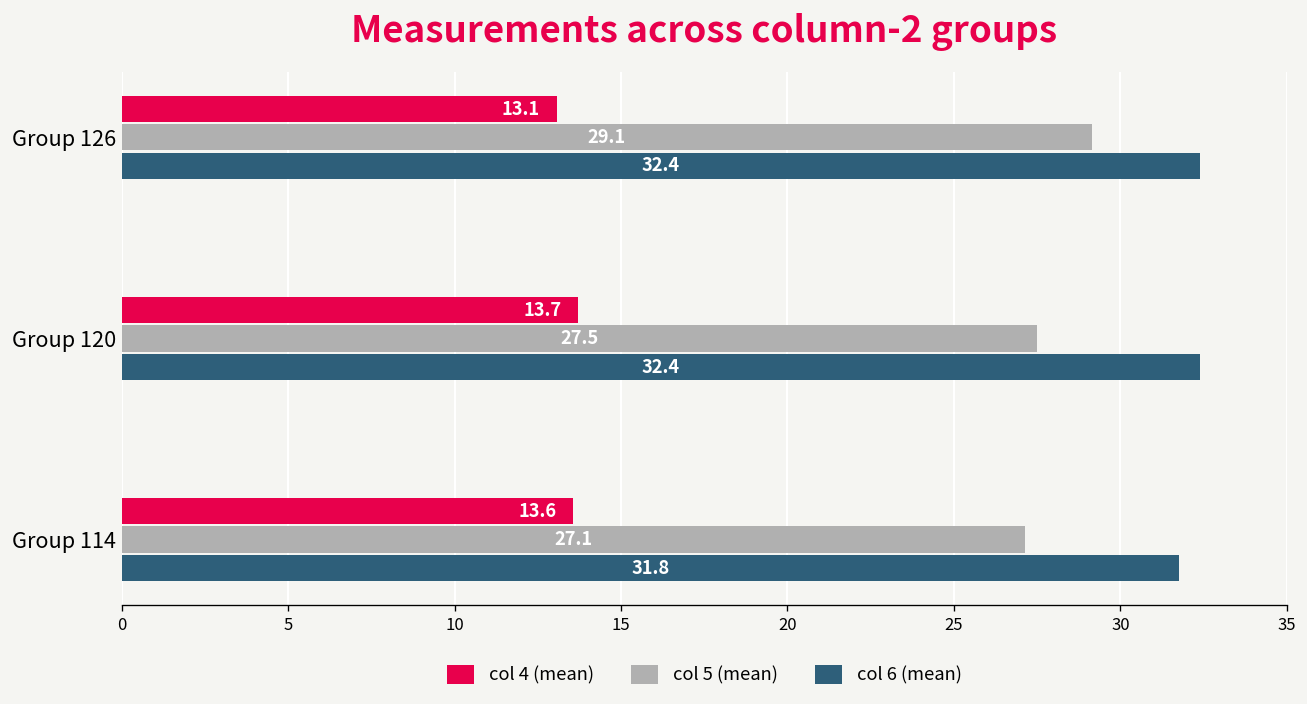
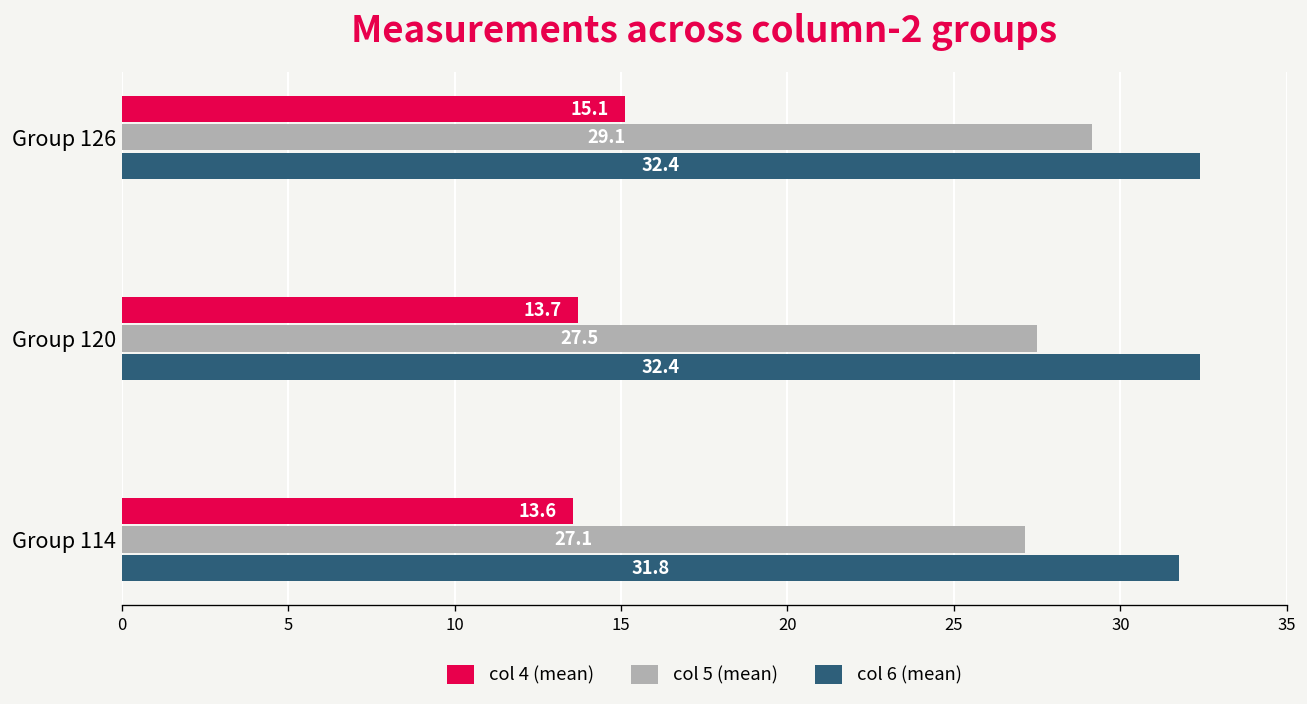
  {
    "col 4 (mean)": {
-     "Group 126": 13.1,
+     "Group 126": 15.1,
      "Group 120": 13.7,
      "Group 114": 13.6
    },
    "col 5 (mean)": {
      "Group 126": 29.1,
      "Group 120": 27.5,
      "Group 114": 27.1
    },
    "col 6 (mean)": {
      "Group 126": 32.4,
      "Group 120": 32.4,
      "Group 114": 31.8
    }
  }
